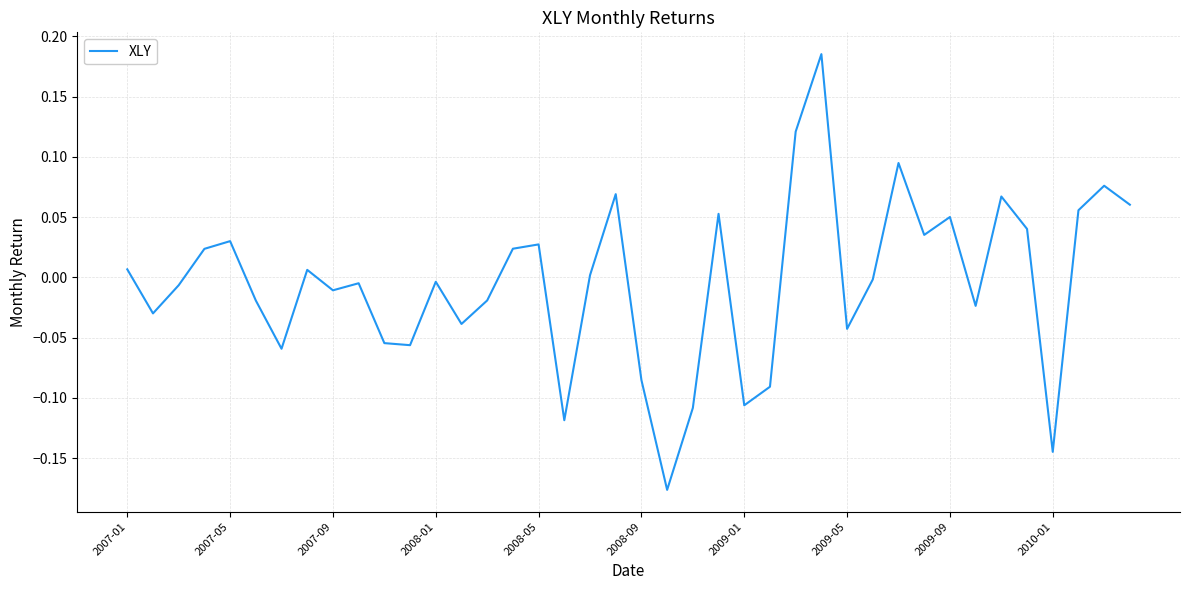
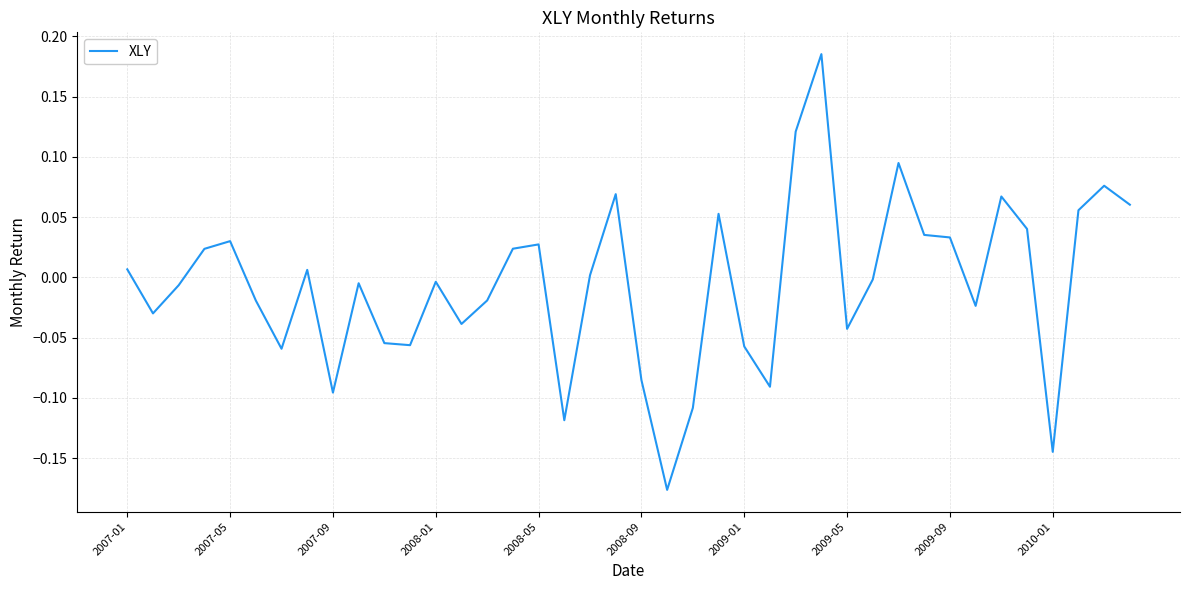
  {
    "2007-01": 0.007,
    "2007-05": 0.030,
-   "2007-09": -0.011,
+   "2007-09": -0.096,
    "2008-01": -0.004,
    "2008-05": 0.027,
    "2008-09": -0.085,
-   "2009-01": -0.106,
+   "2009-01": -0.057,
    "2009-05": -0.043,
-   "2009-09": 0.050,
+   "2009-09": 0.033,
    "2010-01": -0.145
  }
